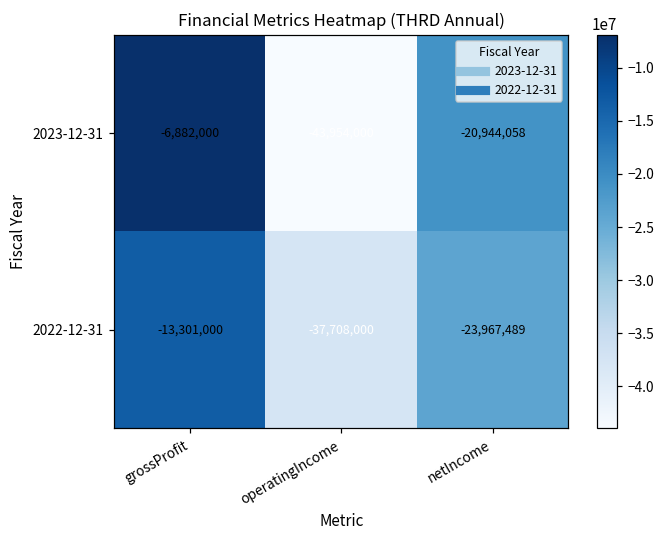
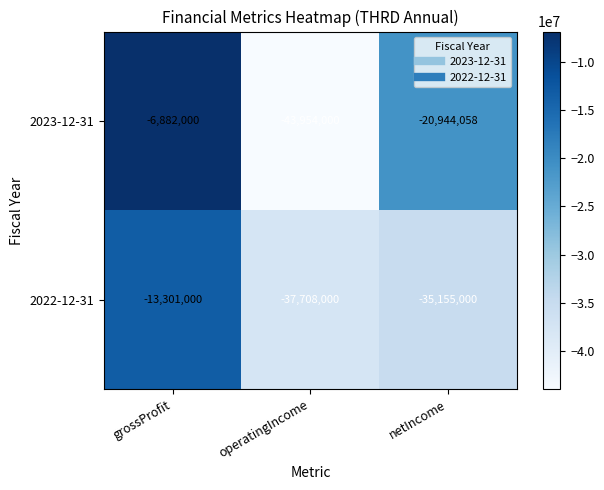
  {
    "2023-12-31": {
      "grossProfit": "-6,882,000",
      "netIncome": "-20,944,058"
    },
    "2022-12-31": {
      "grossProfit": "-13,301,000",
-     "netIncome": "-23,967,489"
+     "netIncome": "-35,155,000"
    }
  }
